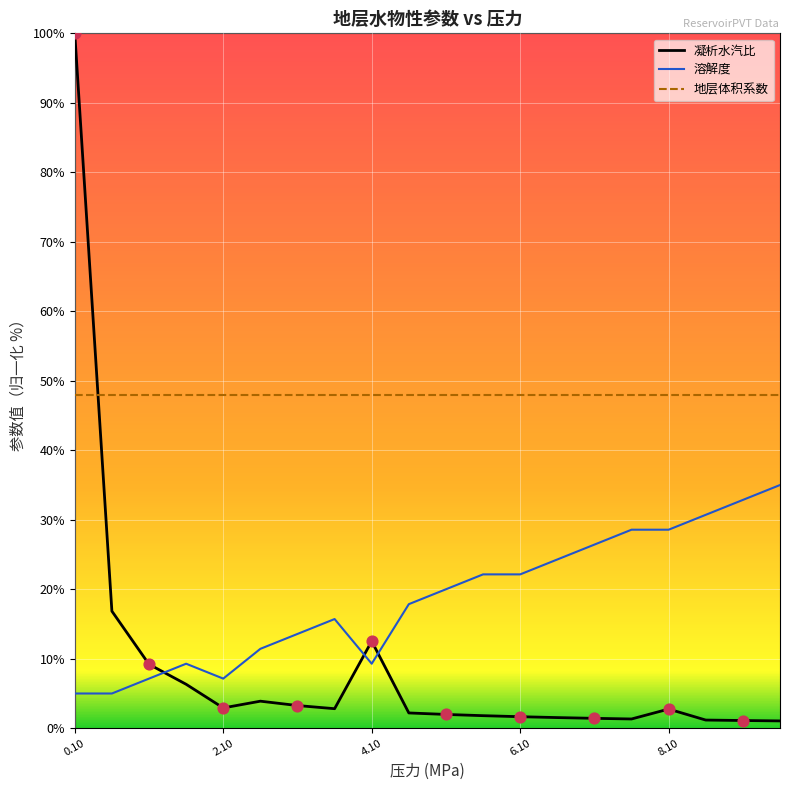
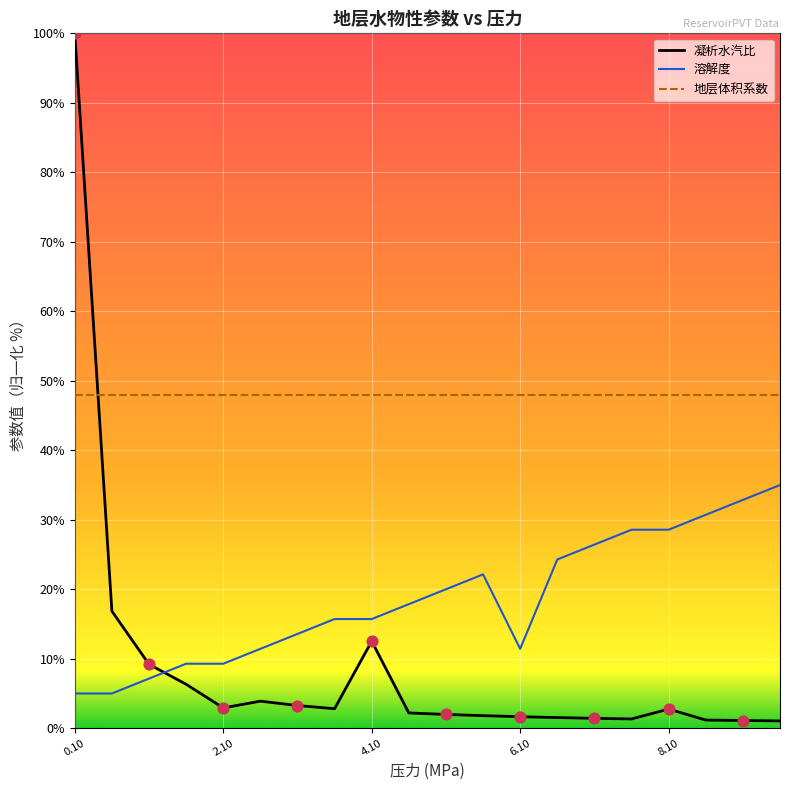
  {
    "溶解度": {
      "0.10": "5%",
-     "2.10": "7%",
-     "4.10": "9%",
-     "6.10": "22%",
+     "2.10": "9%",
+     "4.10": "16%",
+     "6.10": "11%",
      "8.10": "29%"
    },
    "地层体积系数": {
      "0.10": "48%",
      "2.10": "48%",
      "4.10": "48%",
      "6.10": "48%",
      "8.10": "48%"
    }
  }
